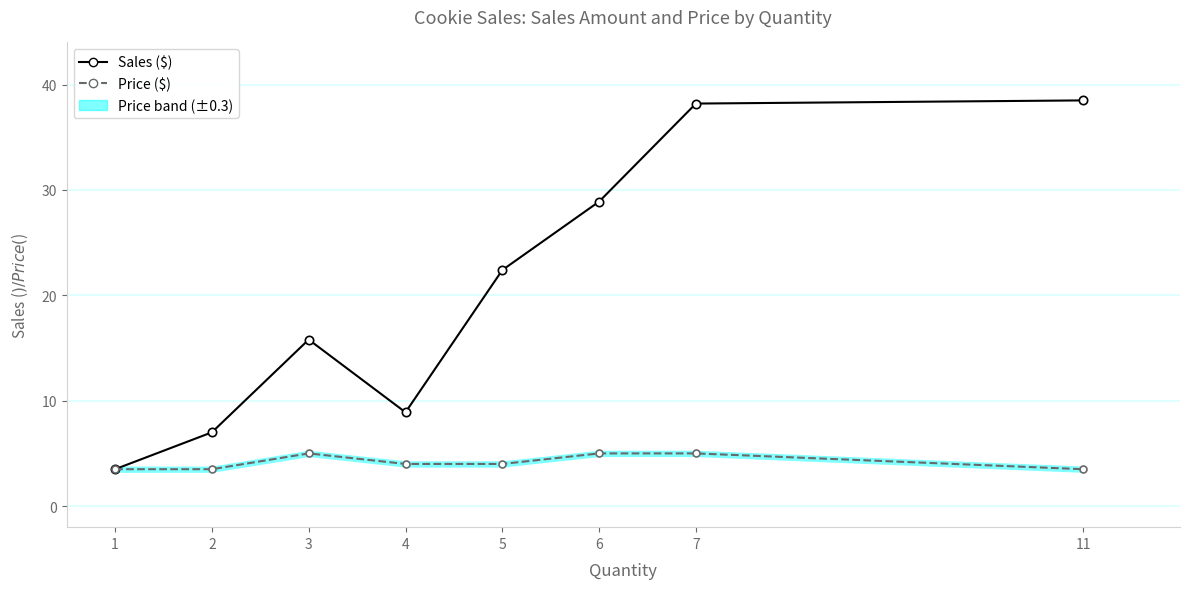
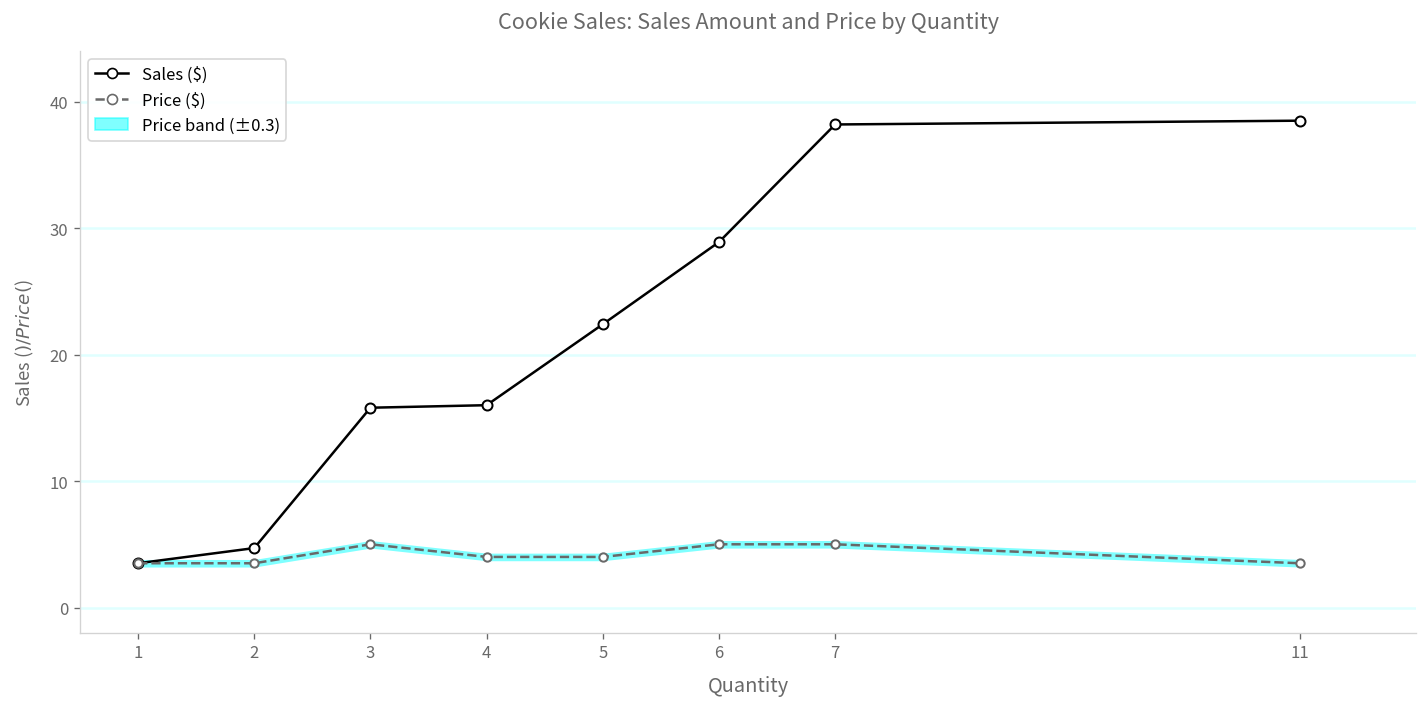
  {
    "Sales ($)": {
-     "2": 7.0,
+     "2": 4.7,
      "3": 15.8,
-     "4": 8.9,
+     "4": 16.0,
      "5": 22.4,
      "6": 28.9,
      "7": 38.2,
      "11": 38.5
    },
    "Price ($)": {
      "2": 3.5,
      "3": 5.0,
      "4": 4.0,
      "5": 4.0,
      "6": 5.0,
      "7": 5.0,
      "11": 3.5
    }
  }
